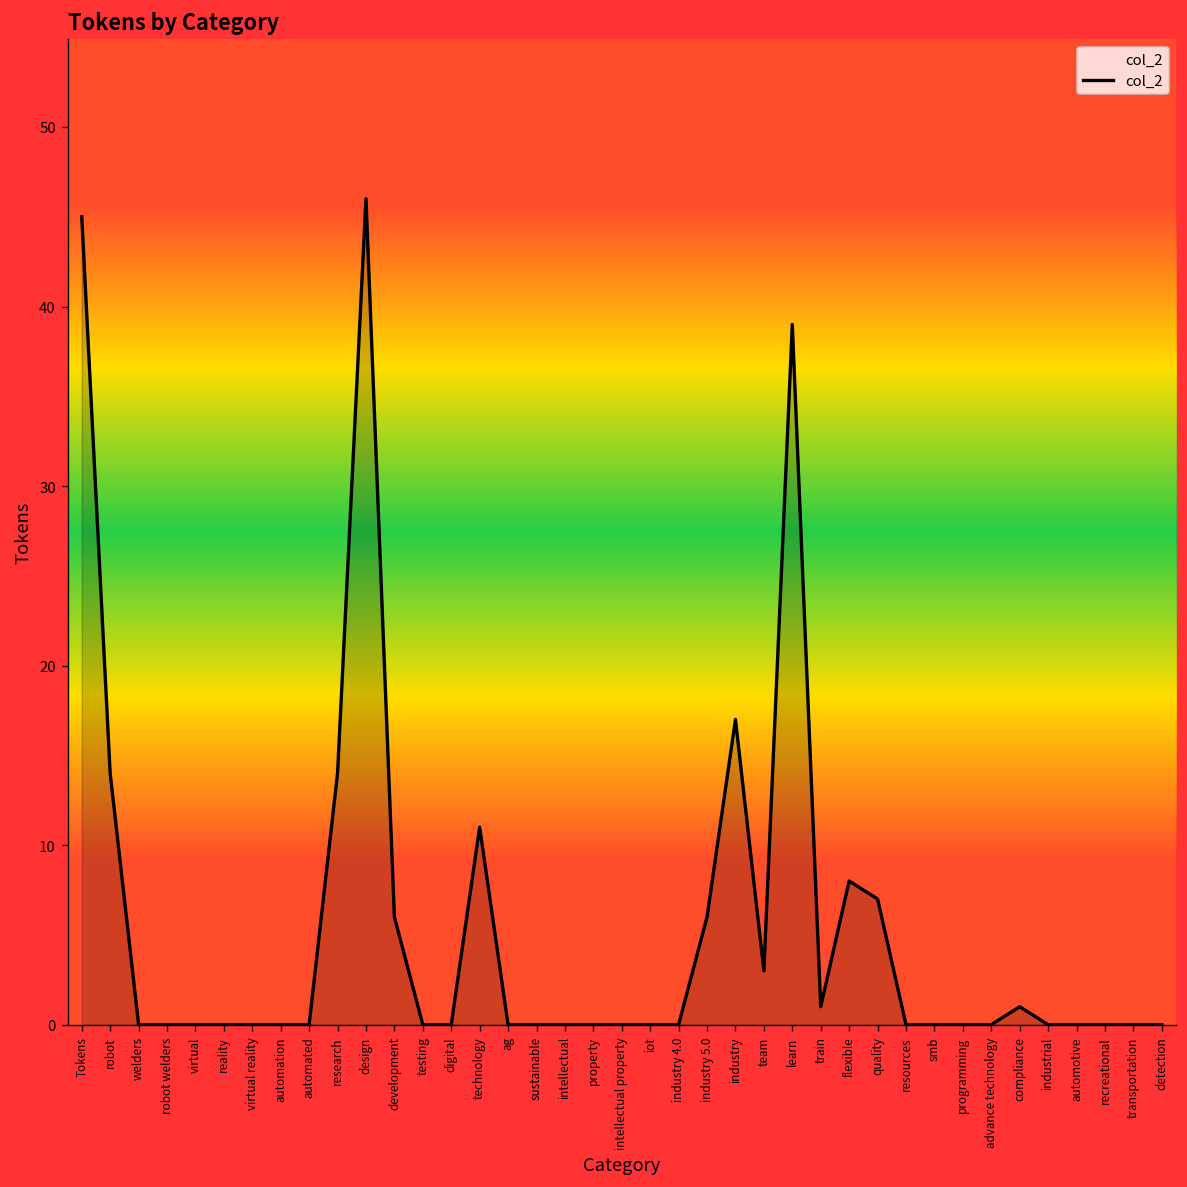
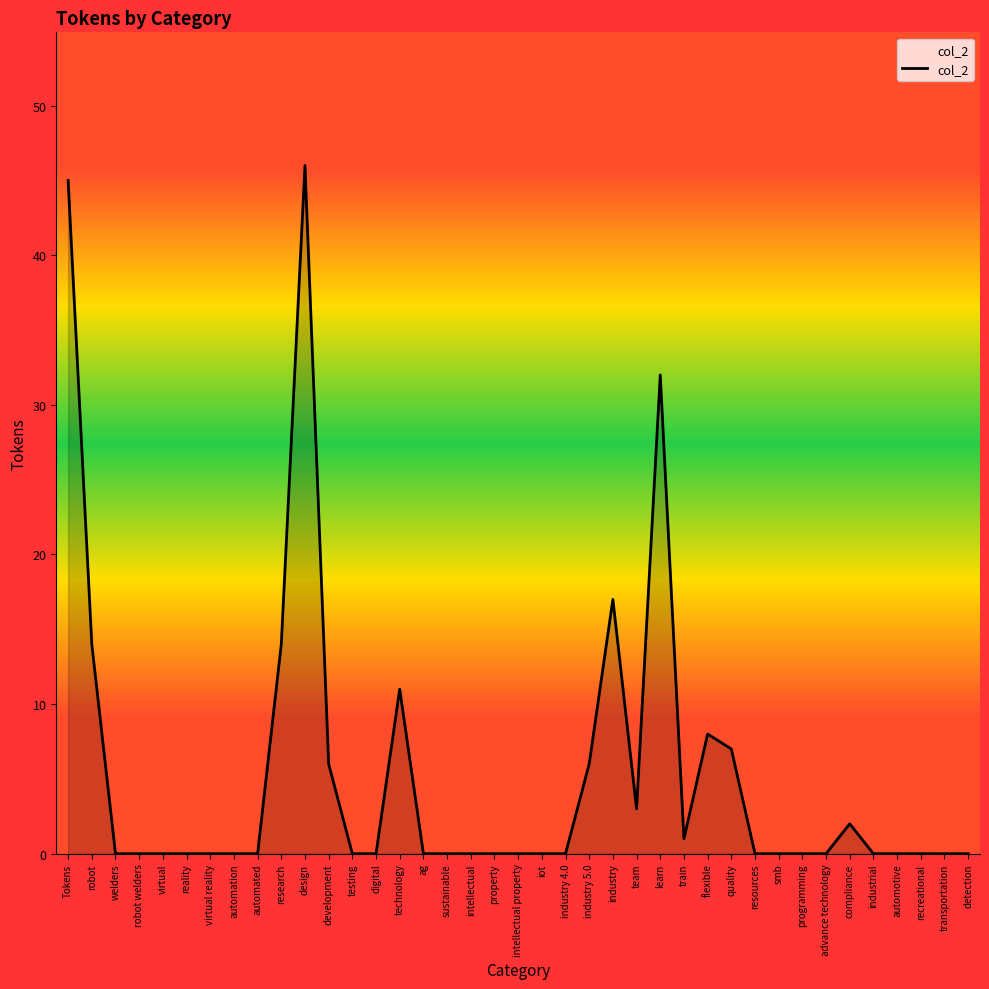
  {
    "Tokens": 45,
    "robot": 14,
    "welders": 0,
    "robot welders": 0,
    "virtual": 0,
    "reality": 0,
    "virtual reality": 0,
    "automation": 0,
    "automated": 0,
    "research": 14,
    "design": 46,
    "development": 6,
    "testing": 0,
    "digital": 0,
    "technology": 11,
    "ag": 0,
    "sustainable": 0,
    "intellectual": 0,
    "property": 0,
    "intellectual property": 0,
    "iot": 0,
    "industry 4.0": 0,
    "industry 5.0": 6,
    "industry": 17,
    "team": 3,
-   "learn": 39,
+   "learn": 32,
    "train": 1,
    "flexible": 8,
    "quality": 7,
    "resources": 0,
    "smb": 0,
    "programming": 0,
    "advance technology": 0,
-   "compliance": 1,
+   "compliance": 2,
    "industrial": 0,
    "automotive": 0,
    "recreational": 0,
    "transportation": 0,
    "detection": 0
  }
